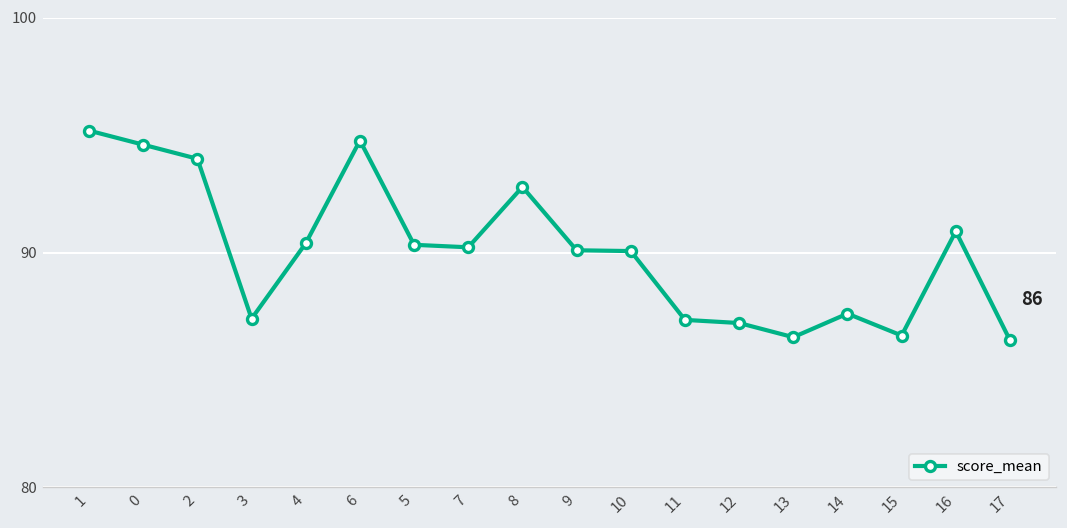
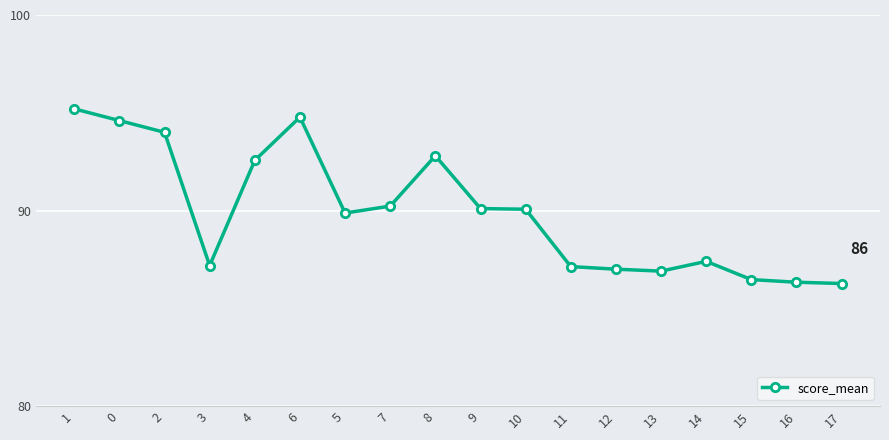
  {
    "1": 95.2,
    "0": 94.6,
    "2": 94.0,
    "3": 87.2,
-   "4": 90.4,
+   "4": 92.6,
    "6": 94.8,
-   "5": 90.3,
+   "5": 89.9,
    "7": 90.2,
    "8": 92.8,
    "9": 90.1,
    "10": 90.1,
    "11": 87.1,
    "12": 87.0,
-   "13": 86.4,
+   "13": 86.9,
    "14": 87.4,
    "15": 86.5,
-   "16": 90.9
+   "16": 86.3
  }
